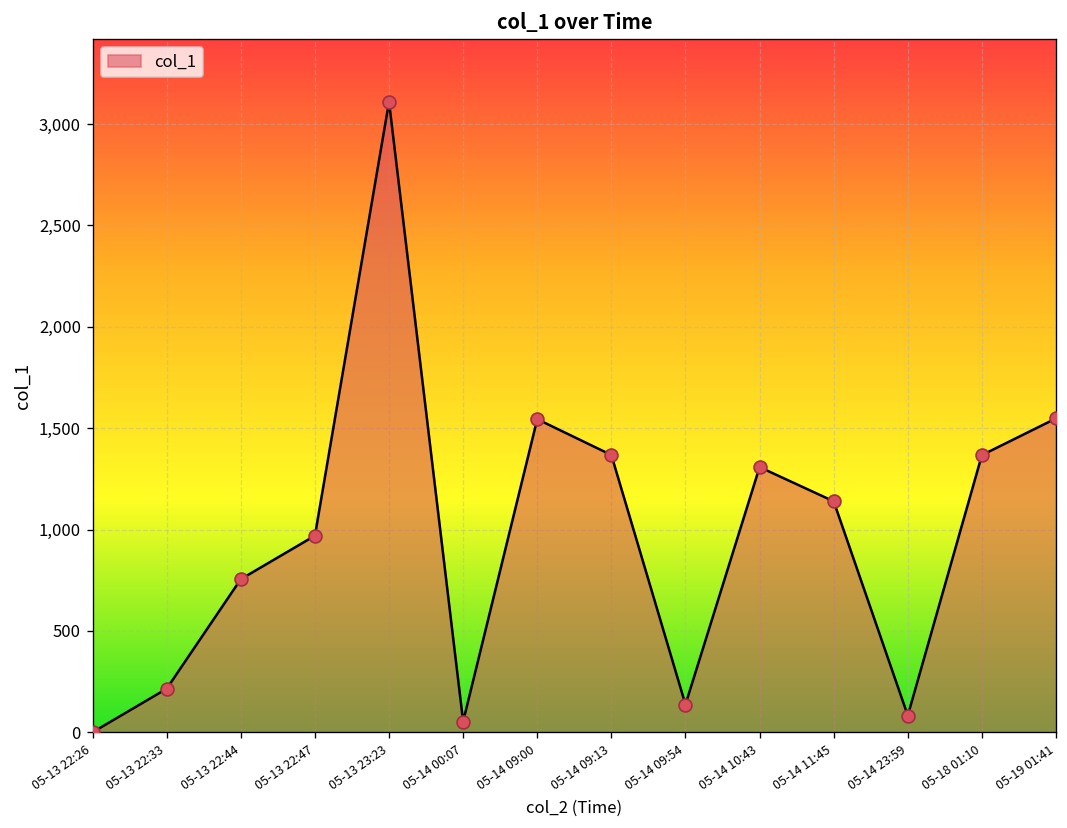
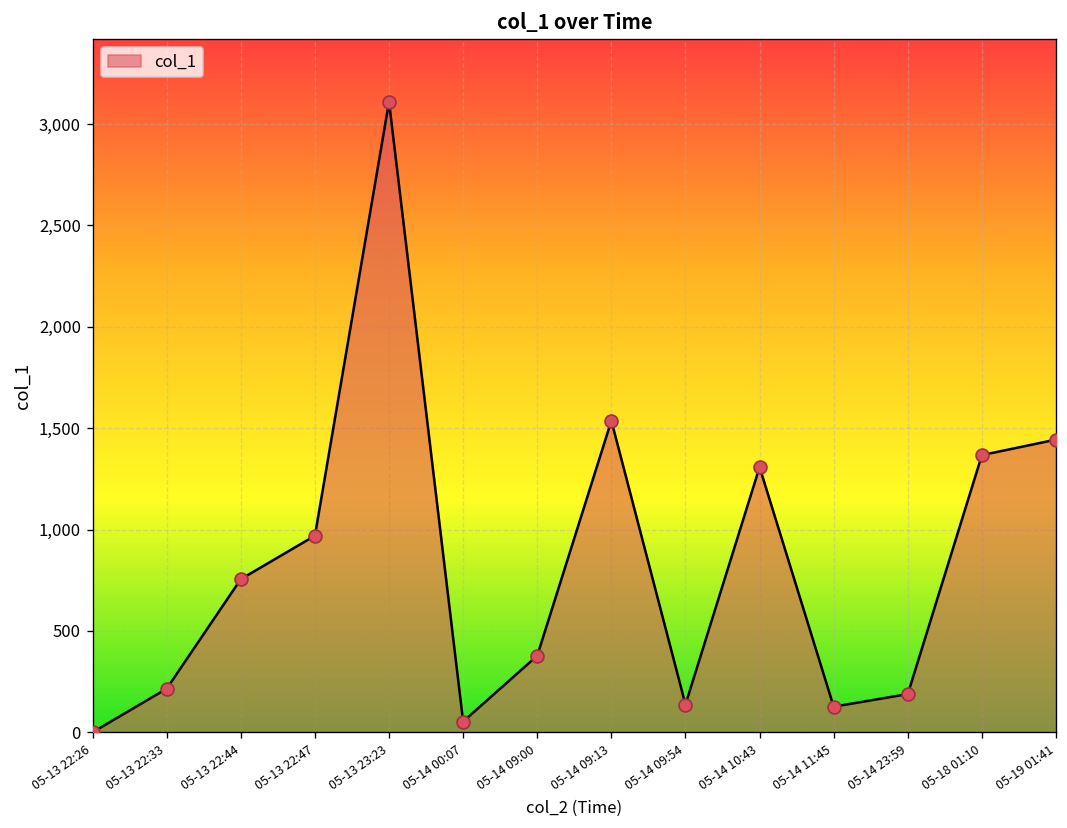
  {
    "05-13 22:26": "0",
    "05-13 22:33": "210",
    "05-13 22:44": "760",
    "05-13 22:47": "970",
    "05-13 23:23": "3,110",
    "05-14 00:07": "50",
-   "05-14 09:00": "1,540",
-   "05-14 09:13": "1,370",
+   "05-14 09:00": "380",
+   "05-14 09:13": "1,540",
    "05-14 09:54": "140",
    "05-14 10:43": "1,310",
-   "05-14 11:45": "1,140",
-   "05-14 23:59": "80",
+   "05-14 11:45": "130",
+   "05-14 23:59": "190",
    "05-18 01:10": "1,370",
-   "05-19 01:41": "1,550"
+   "05-19 01:41": "1,440"
  }
